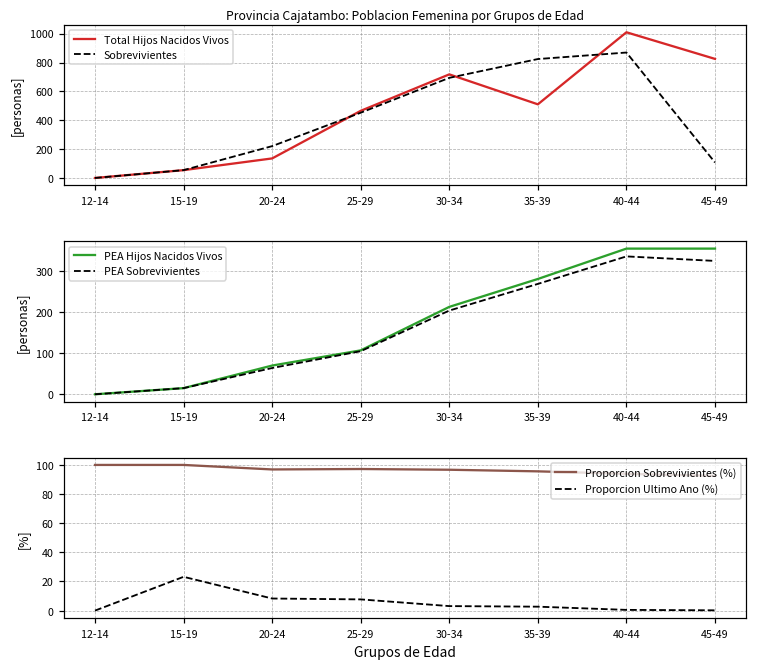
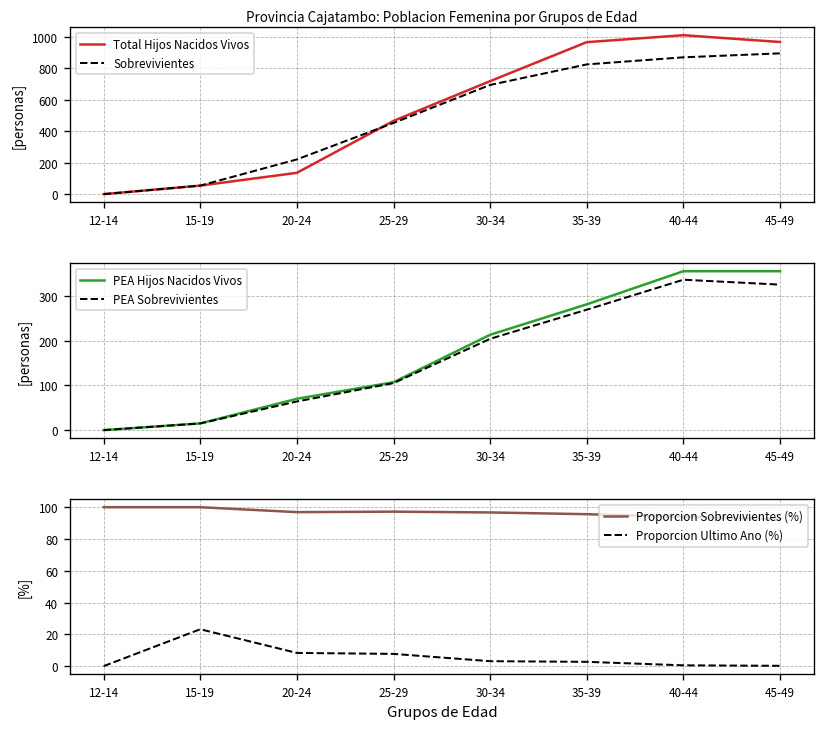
  {
    "Provincia Cajatambo: Poblacion Femenina por Grupos de Edad": {
      "Total Hijos Nacidos Vivos": {
        "20-24": 140,
        "30-34": 720,
-       "35-39": 510,
+       "35-39": 970,
        "40-44": 1010,
-       "45-49": 830
+       "45-49": 970
      },
      "Sobrevivientes": {
        "20-24": 220,
        "30-34": 690,
        "35-39": 820,
        "40-44": 870,
-       "45-49": 110
+       "45-49": 890
      }
    }
  }
